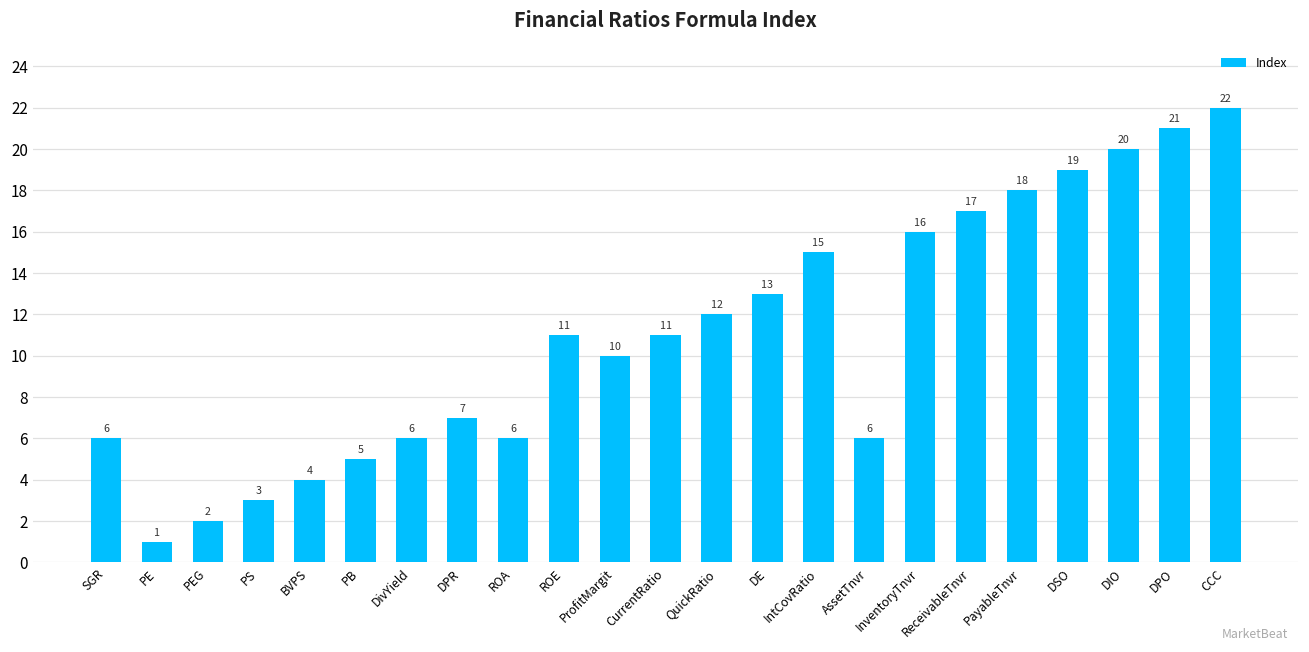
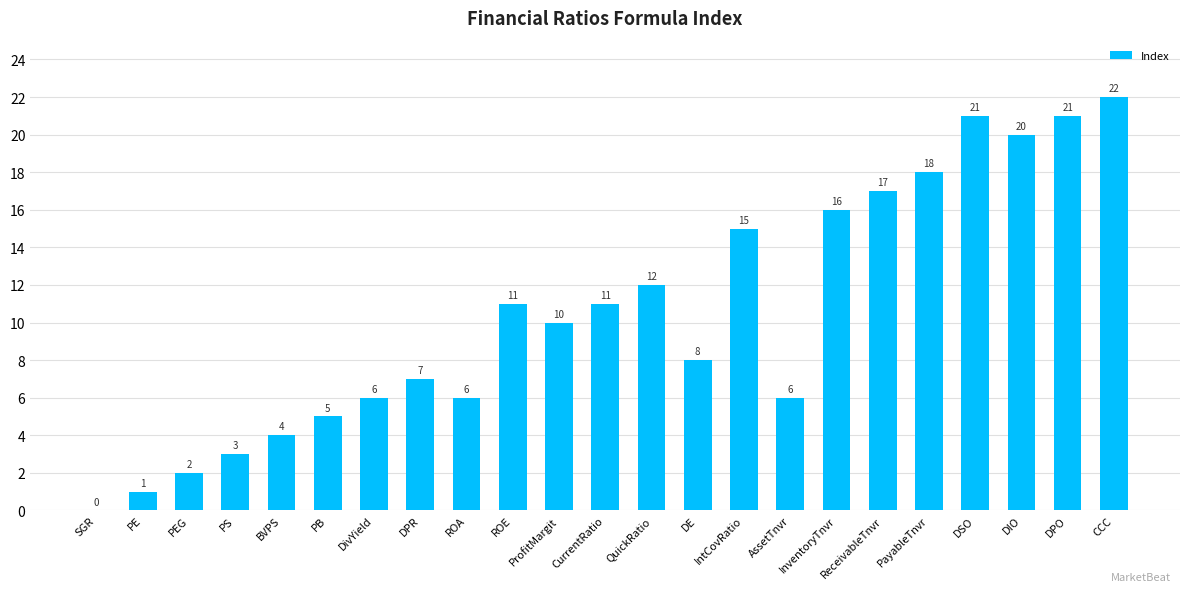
  {
-   "SGR": 6,
+   "SGR": 0,
    "PE": 1,
    "PEG": 2,
    "PS": 3,
    "BVPS": 4,
    "PB": 5,
    "DivYield": 6,
    "DPR": 7,
    "ROA": 6,
    "ROE": 11,
    "ProfitMargit": 10,
    "CurrentRatio": 11,
    "QuickRatio": 12,
-   "DE": 13,
+   "DE": 8,
    "IntCovRatio": 15,
    "AssetTnvr": 6,
    "InventoryTnvr": 16,
    "ReceivableTnvr": 17,
    "PayableTnvr": 18,
-   "DSO": 19,
+   "DSO": 21,
    "DIO": 20,
    "DPO": 21,
    "CCC": 22
  }
